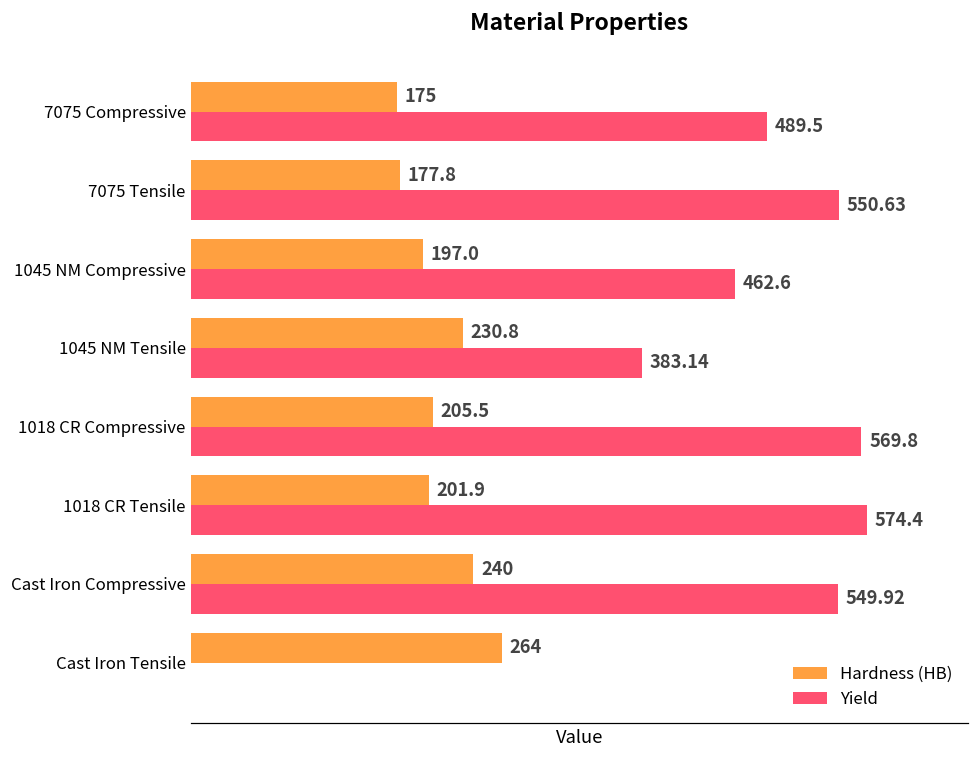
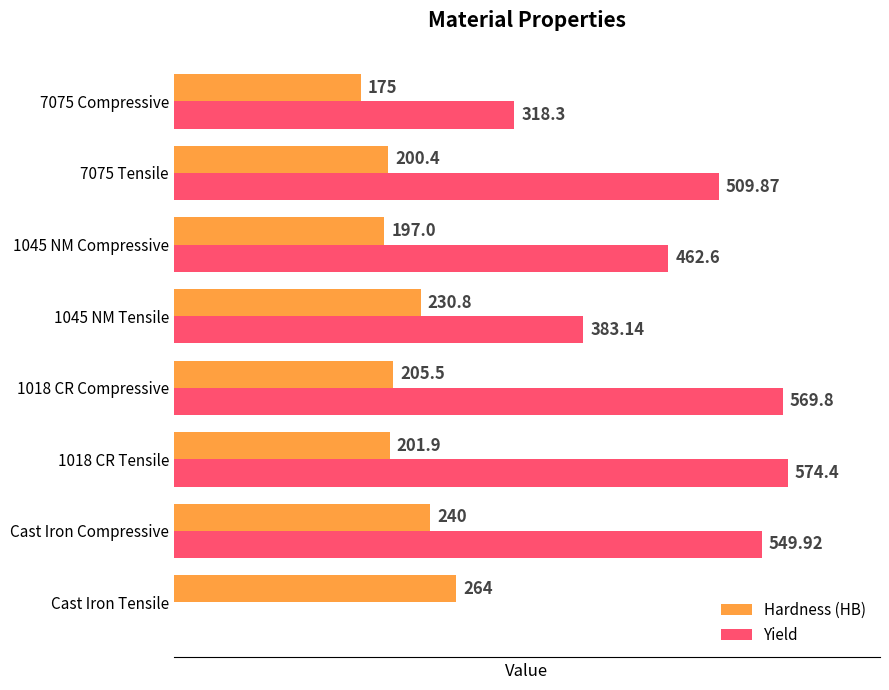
  {
    "Hardness (HB)": {
      "7075 Compressive": 175,
-     "7075 Tensile": 177.8,
+     "7075 Tensile": 200.4,
      "1045 NM Compressive": 197.0,
      "1045 NM Tensile": 230.8,
      "1018 CR Compressive": 205.5,
      "1018 CR Tensile": 201.9,
      "Cast Iron Compressive": 240,
      "Cast Iron Tensile": 264
    },
    "Yield": {
-     "7075 Compressive": 489.5,
-     "7075 Tensile": 550.63,
+     "7075 Compressive": 318.3,
+     "7075 Tensile": 509.87,
      "1045 NM Compressive": 462.6,
      "1045 NM Tensile": 383.14,
      "1018 CR Compressive": 569.8,
      "1018 CR Tensile": 574.4,
      "Cast Iron Compressive": 549.92
    }
  }
